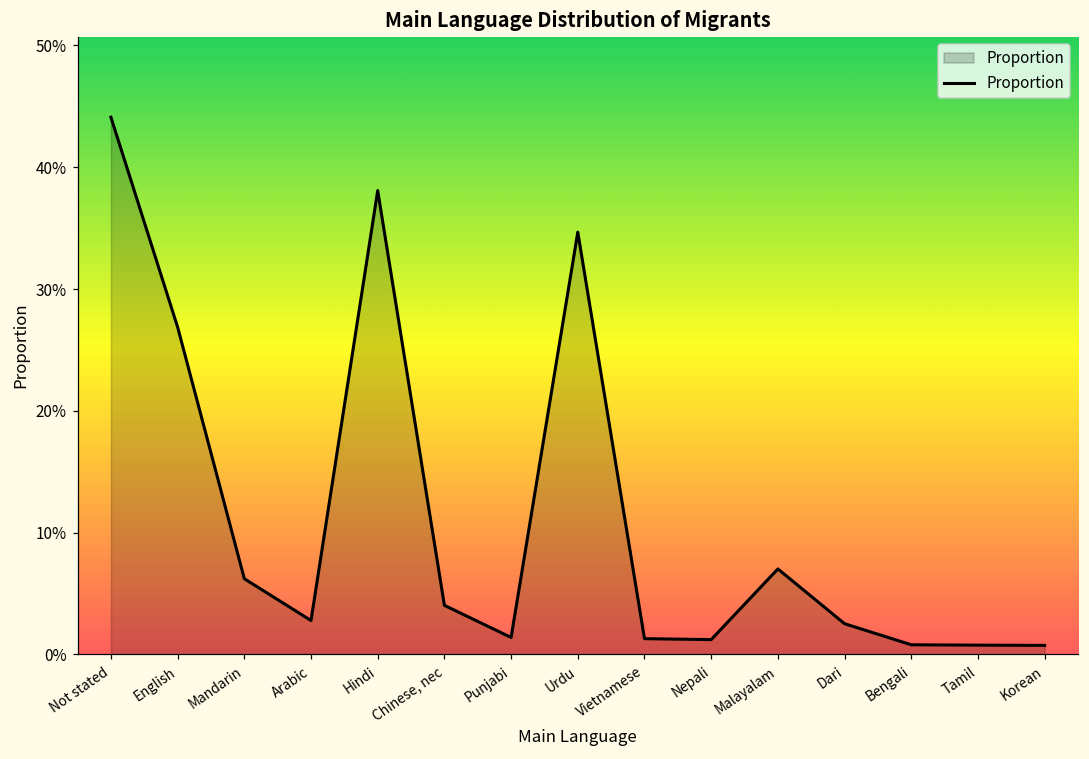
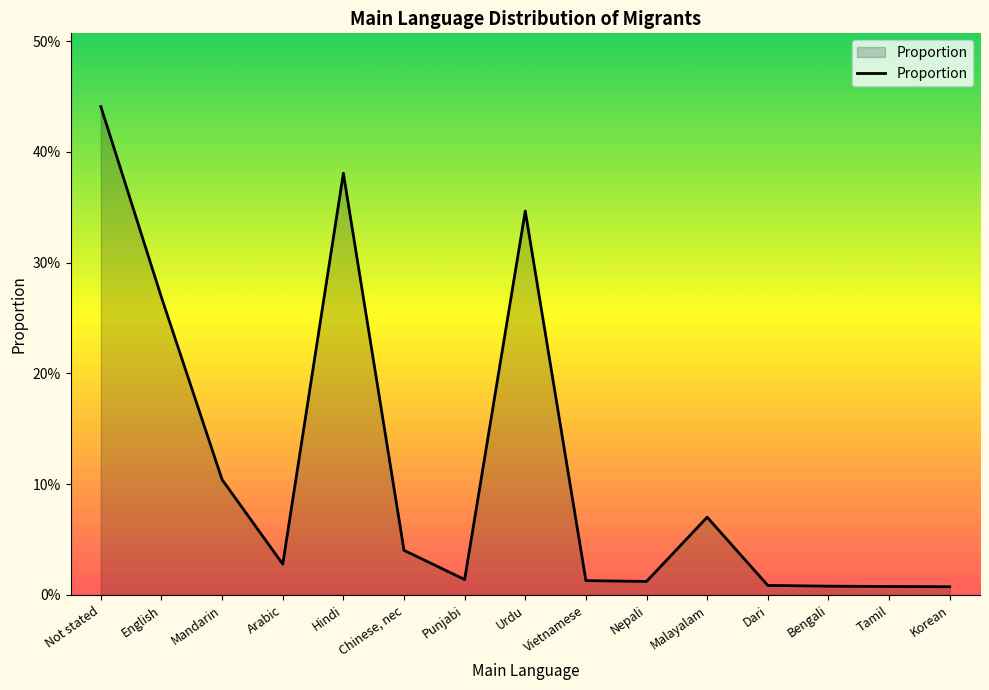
  {
    "Not stated": "44.1%",
    "English": "26.9%",
-   "Mandarin": "6.2%",
+   "Mandarin": "10.4%",
    "Arabic": "2.8%",
    "Hindi": "38.1%",
    "Chinese, nec": "4.0%",
    "Punjabi": "1.4%",
    "Urdu": "34.7%",
    "Vietnamese": "1.3%",
    "Nepali": "1.2%",
    "Malayalam": "7.0%",
-   "Dari": "2.5%",
+   "Dari": "0.9%",
    "Bengali": "0.8%",
    "Tamil": "0.8%",
    "Korean": "0.7%"
  }
